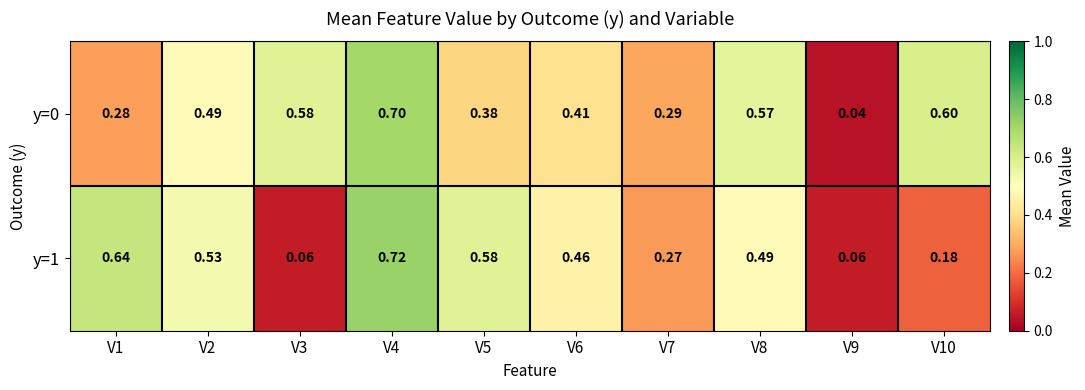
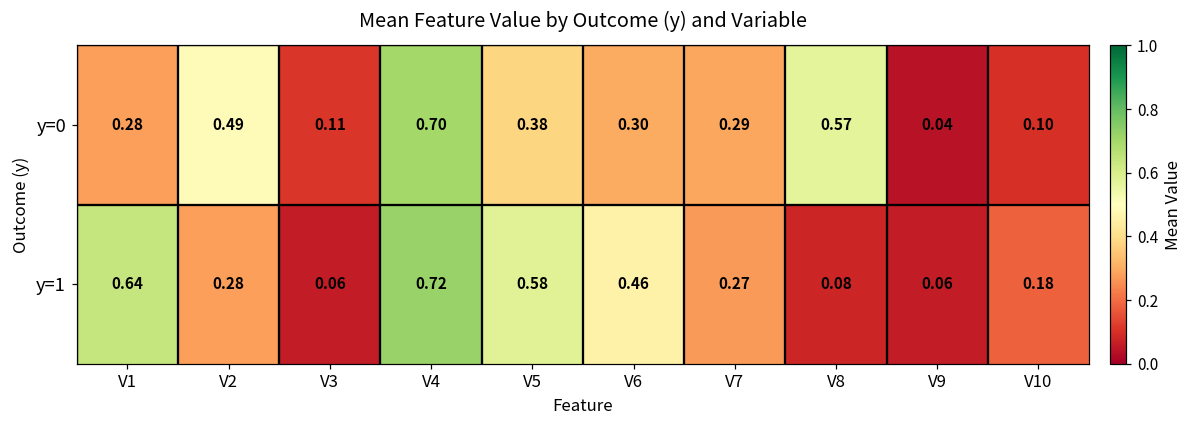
  {
    "y=0": {
      "V1": 0.28,
      "V2": 0.49,
-     "V3": 0.58,
+     "V3": 0.11,
      "V4": 0.70,
      "V5": 0.38,
-     "V6": 0.41,
+     "V6": 0.30,
      "V7": 0.29,
      "V8": 0.57,
      "V9": 0.04,
-     "V10": 0.60
+     "V10": 0.10
    },
    "y=1": {
      "V1": 0.64,
-     "V2": 0.53,
+     "V2": 0.28,
      "V3": 0.06,
      "V4": 0.72,
      "V5": 0.58,
      "V6": 0.46,
      "V7": 0.27,
-     "V8": 0.49,
+     "V8": 0.08,
      "V9": 0.06,
      "V10": 0.18
    }
  }
